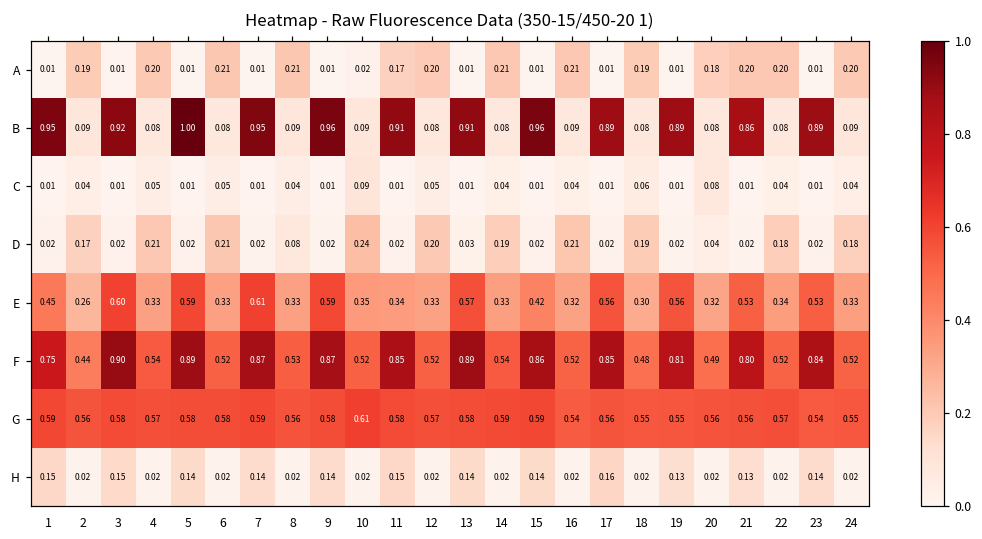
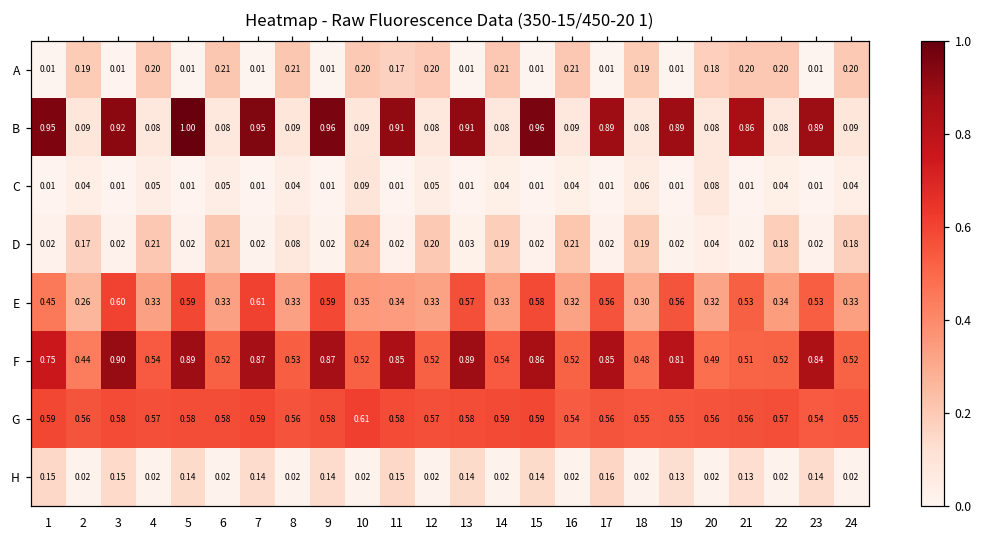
  {
    "A": {
      "1": 0.01,
      "2": 0.19,
      "3": 0.01,
      "4": 0.20,
      "5": 0.01,
      "6": 0.21,
      "7": 0.01,
      "8": 0.21,
      "9": 0.01,
-     "10": 0.02,
+     "10": 0.20,
      "11": 0.17,
      "12": 0.20,
      "13": 0.01,
      "14": 0.21,
      "15": 0.01,
      "16": 0.21,
      "17": 0.01,
      "18": 0.19,
      "19": 0.01,
      "20": 0.18,
      "21": 0.20,
      "22": 0.20,
      "23": 0.01,
      "24": 0.20
    },
    "B": {
      "1": 0.95,
      "2": 0.09,
      "3": 0.92,
      "4": 0.08,
      "5": 1.00,
      "6": 0.08,
      "7": 0.95,
      "8": 0.09,
      "9": 0.96,
      "10": 0.09,
      "11": 0.91,
      "12": 0.08,
      "13": 0.91,
      "14": 0.08,
      "15": 0.96,
      "16": 0.09,
      "17": 0.89,
      "18": 0.08,
      "19": 0.89,
      "20": 0.08,
      "21": 0.86,
      "22": 0.08,
      "23": 0.89,
      "24": 0.09
    },
    "C": {
      "1": 0.01,
      "2": 0.04,
      "3": 0.01,
      "4": 0.05,
      "5": 0.01,
      "6": 0.05,
      "7": 0.01,
      "8": 0.04,
      "9": 0.01,
      "10": 0.09,
      "11": 0.01,
      "12": 0.05,
      "13": 0.01,
      "14": 0.04,
      "15": 0.01,
      "16": 0.04,
      "17": 0.01,
      "18": 0.06,
      "19": 0.01,
      "20": 0.08,
      "21": 0.01,
      "22": 0.04,
      "23": 0.01,
      "24": 0.04
    },
    "D": {
      "1": 0.02,
      "2": 0.17,
      "3": 0.02,
      "4": 0.21,
      "5": 0.02,
      "6": 0.21,
      "7": 0.02,
      "8": 0.08,
      "9": 0.02,
      "10": 0.24,
      "11": 0.02,
      "12": 0.20,
      "13": 0.03,
      "14": 0.19,
      "15": 0.02,
      "16": 0.21,
      "17": 0.02,
      "18": 0.19,
      "19": 0.02,
      "20": 0.04,
      "21": 0.02,
      "22": 0.18,
      "23": 0.02,
      "24": 0.18
    },
    "E": {
      "1": 0.45,
      "2": 0.26,
      "3": 0.60,
      "4": 0.33,
      "5": 0.59,
      "6": 0.33,
      "7": 0.61,
      "8": 0.33,
      "9": 0.59,
      "10": 0.35,
      "11": 0.34,
      "12": 0.33,
      "13": 0.57,
      "14": 0.33,
-     "15": 0.42,
+     "15": 0.58,
      "16": 0.32,
      "17": 0.56,
      "18": 0.30,
      "19": 0.56,
      "20": 0.32,
      "21": 0.53,
      "22": 0.34,
      "23": 0.53,
      "24": 0.33
    },
    "F": {
      "1": 0.75,
      "2": 0.44,
      "3": 0.90,
      "4": 0.54,
      "5": 0.89,
      "6": 0.52,
      "7": 0.87,
      "8": 0.53,
      "9": 0.87,
      "10": 0.52,
      "11": 0.85,
      "12": 0.52,
      "13": 0.89,
      "14": 0.54,
      "15": 0.86,
      "16": 0.52,
      "17": 0.85,
      "18": 0.48,
      "19": 0.81,
      "20": 0.49,
-     "21": 0.80,
+     "21": 0.51,
      "22": 0.52,
      "23": 0.84,
      "24": 0.52
    },
    "G": {
      "1": 0.59,
      "2": 0.56,
      "3": 0.58,
      "4": 0.57,
      "5": 0.58,
      "6": 0.58,
      "7": 0.59,
      "8": 0.56,
      "9": 0.58,
      "10": 0.61,
      "11": 0.58,
      "12": 0.57,
      "13": 0.58,
      "14": 0.59,
      "15": 0.59,
      "16": 0.54,
      "17": 0.56,
      "18": 0.55,
      "19": 0.55,
      "20": 0.56,
      "21": 0.56,
      "22": 0.57,
      "23": 0.54,
      "24": 0.55
    },
    "H": {
      "1": 0.15,
      "2": 0.02,
      "3": 0.15,
      "4": 0.02,
      "5": 0.14,
      "6": 0.02,
      "7": 0.14,
      "8": 0.02,
      "9": 0.14,
      "10": 0.02,
      "11": 0.15,
      "12": 0.02,
      "13": 0.14,
      "14": 0.02,
      "15": 0.14,
      "16": 0.02,
      "17": 0.16,
      "18": 0.02,
      "19": 0.13,
      "20": 0.02,
      "21": 0.13,
      "22": 0.02,
      "23": 0.14,
      "24": 0.02
    }
  }
